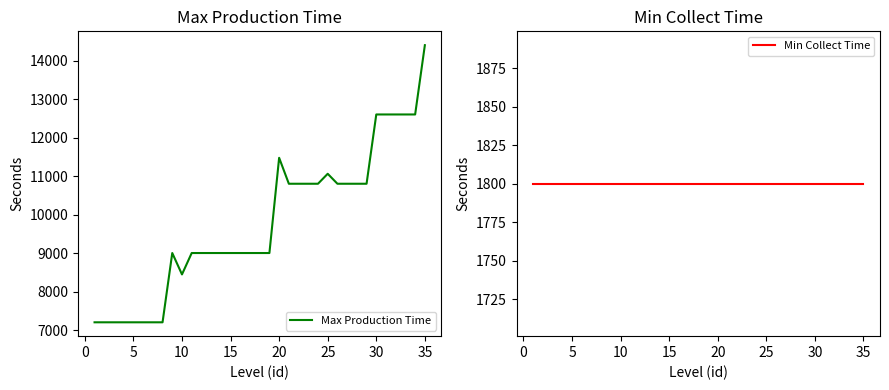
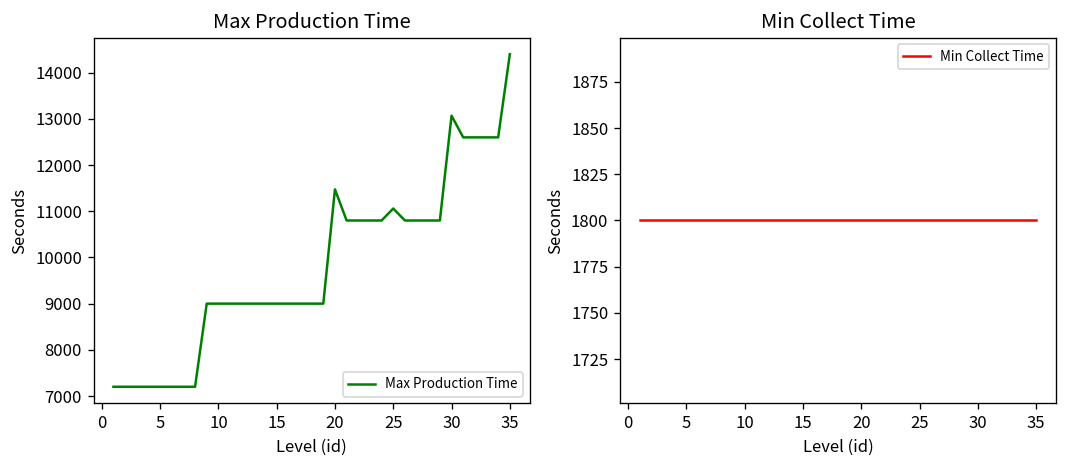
  {
    "Max Production Time": {
      "5": 7200,
-     "10": 8400,
+     "10": 9000,
      "15": 9000,
      "20": 11500,
      "25": 11100,
-     "30": 12600,
+     "30": 13100,
      "35": 14400
    },
    "Min Collect Time": {
      "5": 1800,
      "10": 1800,
      "15": 1800,
      "20": 1800,
      "25": 1800,
      "30": 1800,
      "35": 1800
    }
  }
